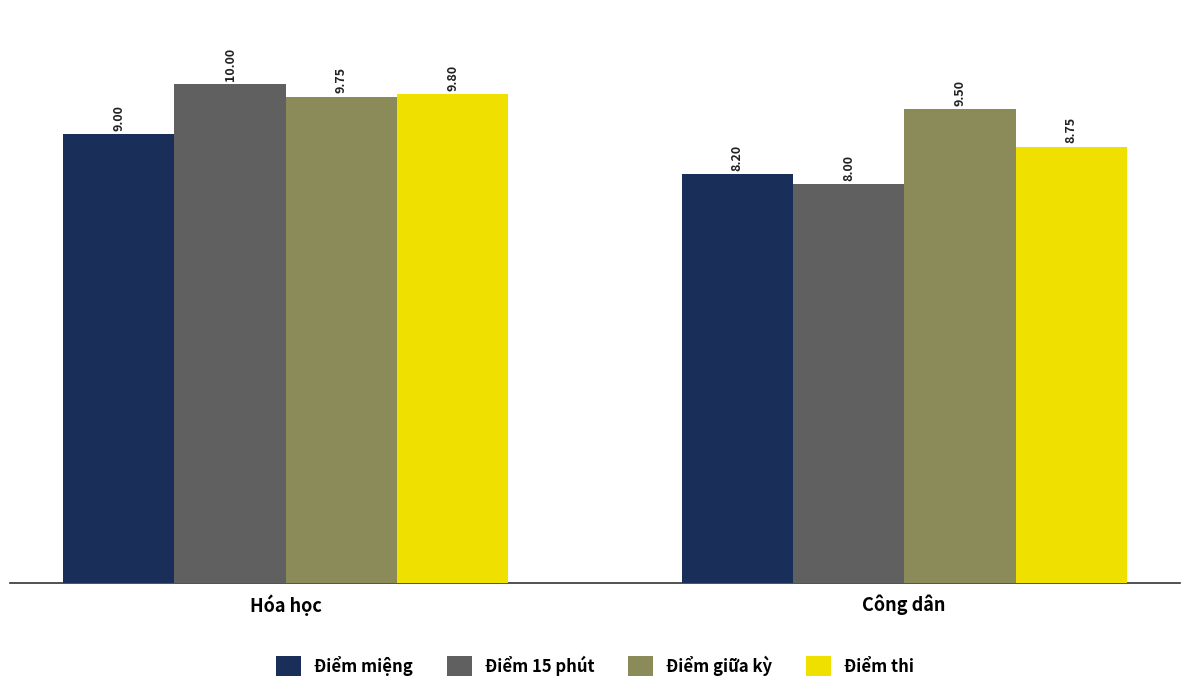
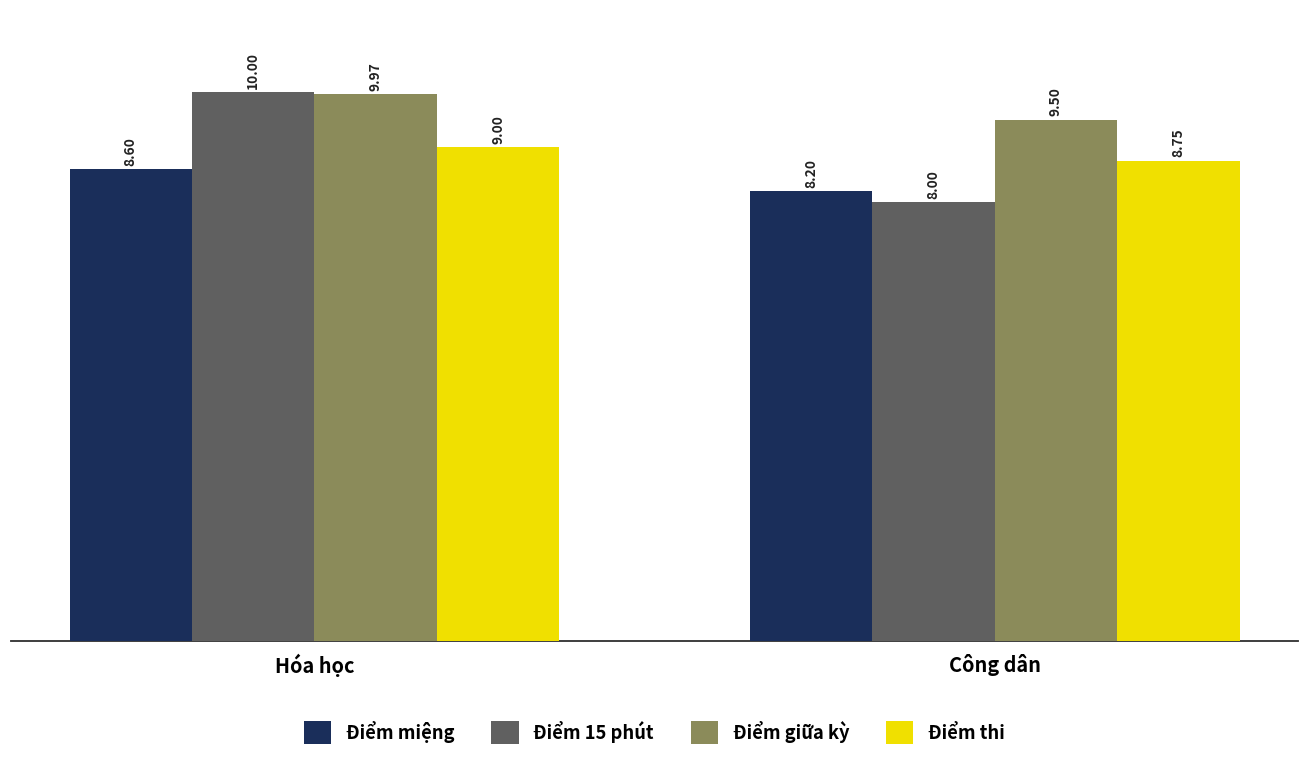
  {
    "Điểm miệng": {
-     "Hóa học": 9.00,
+     "Hóa học": 8.60,
      "Công dân": 8.20
    },
    "Điểm 15 phút": {
      "Hóa học": 10.00,
      "Công dân": 8.00
    },
    "Điểm giữa kỳ": {
-     "Hóa học": 9.75,
+     "Hóa học": 9.97,
      "Công dân": 9.50
    },
    "Điểm thi": {
-     "Hóa học": 9.80,
+     "Hóa học": 9.00,
      "Công dân": 8.75
    }
  }
